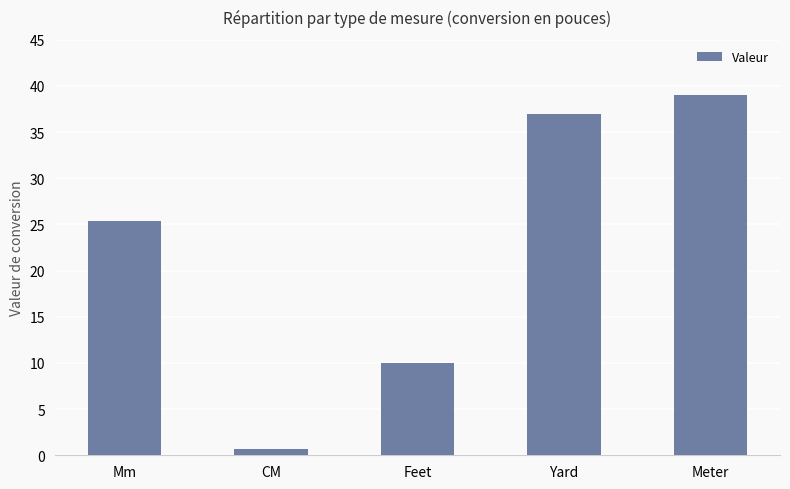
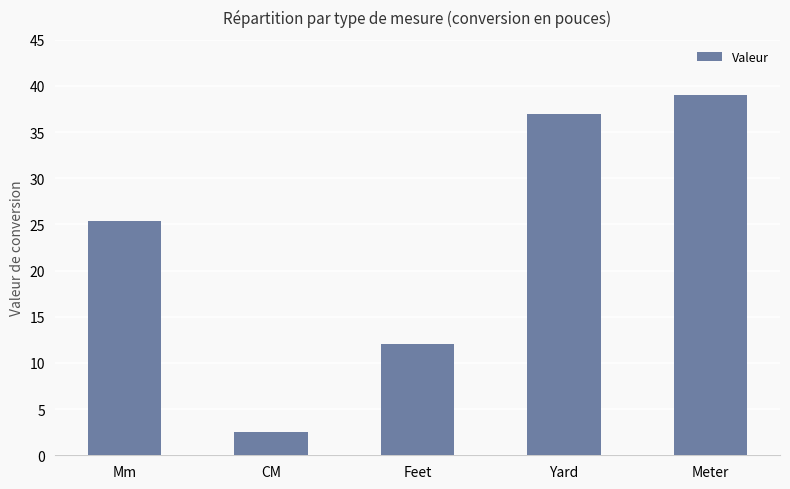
  {
    "Mm": 25,
-   "CM": 1,
-   "Feet": 10,
+   "CM": 3,
+   "Feet": 12,
    "Yard": 37,
    "Meter": 39
  }
